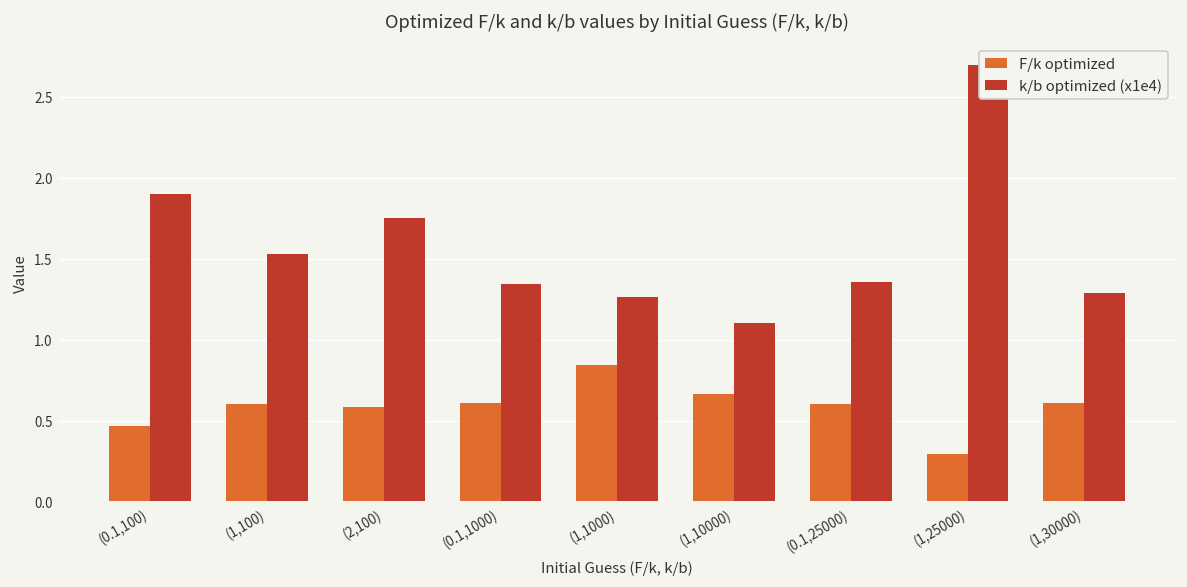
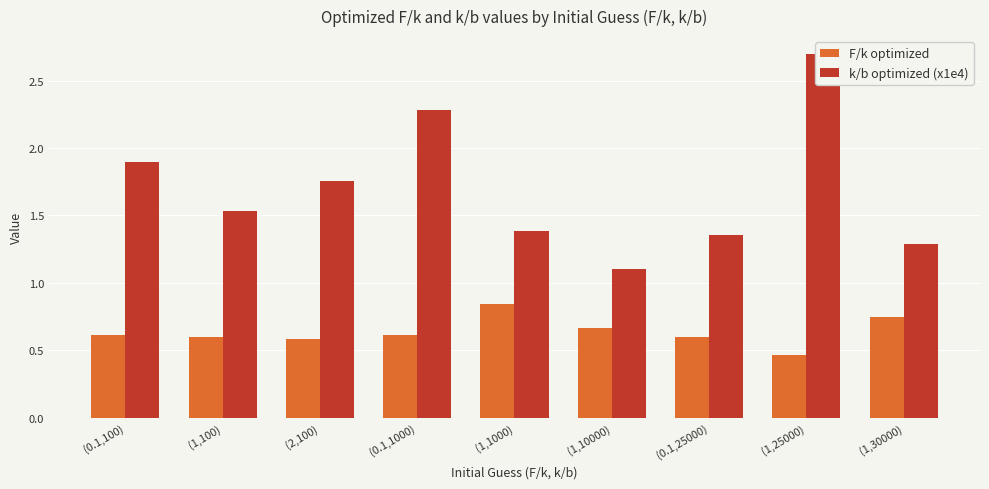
  {
    "F/k optimized": {
-     "(0.1,100)": 0.47,
+     "(0.1,100)": 0.61,
      "(1,100)": 0.60,
      "(2,100)": 0.58,
      "(0.1,1000)": 0.61,
      "(1,1000)": 0.84,
      "(1,10000)": 0.67,
      "(0.1,25000)": 0.60,
-     "(1,25000)": 0.29,
-     "(1,30000)": 0.61
+     "(1,25000)": 0.47,
+     "(1,30000)": 0.75
    },
    "k/b optimized (x1e4)": {
      "(0.1,100)": 1.90,
      "(1,100)": 1.53,
      "(2,100)": 1.75,
-     "(0.1,1000)": 1.35,
-     "(1,1000)": 1.26,
+     "(0.1,1000)": 2.28,
+     "(1,1000)": 1.38,
      "(1,10000)": 1.10,
      "(0.1,25000)": 1.36,
      "(1,30000)": 1.29
    }
  }
